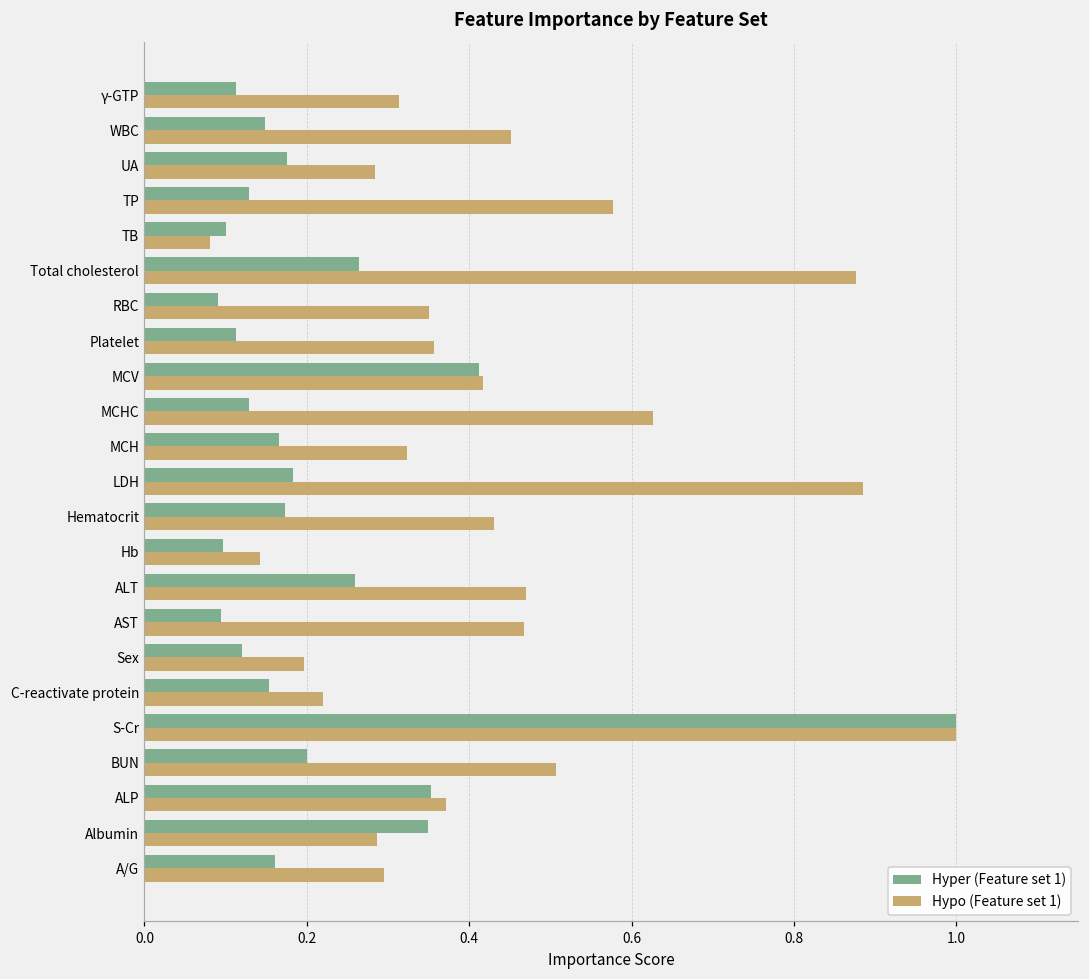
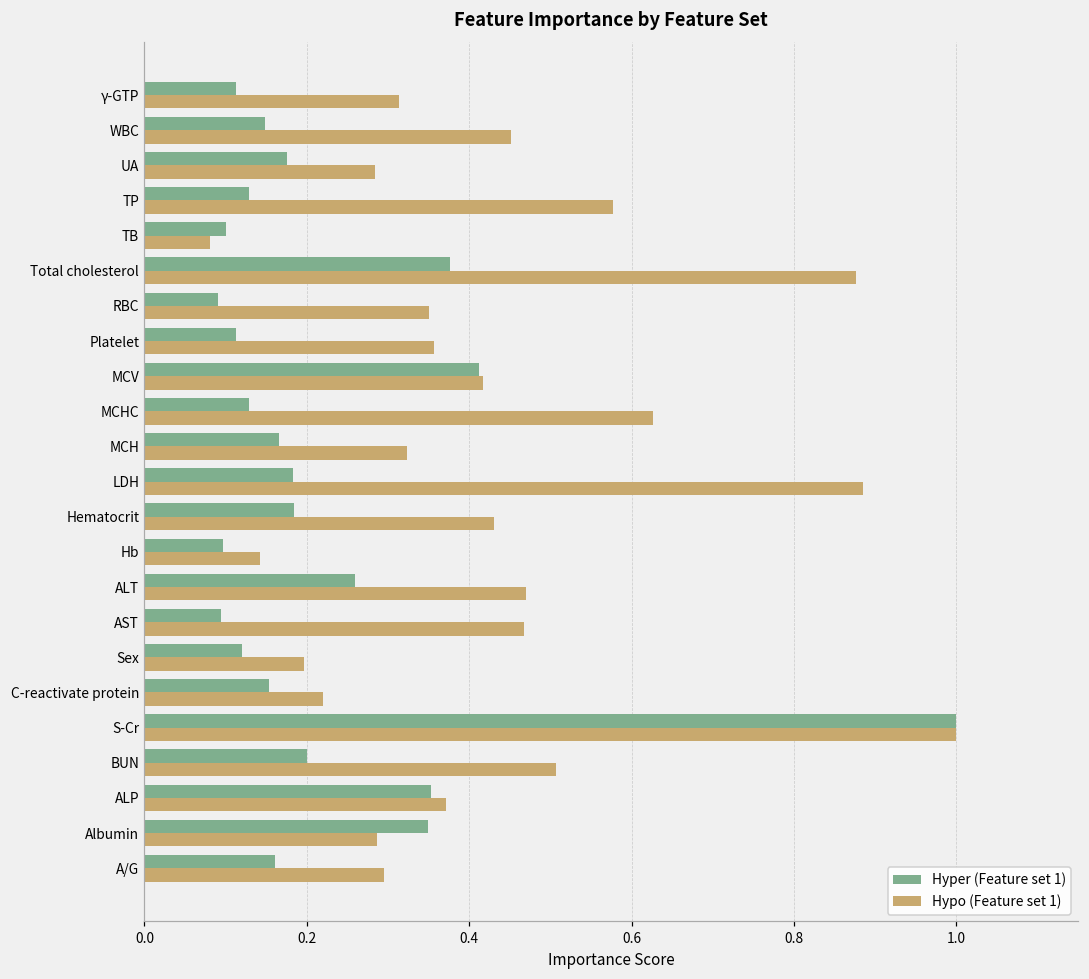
  {
    "Hyper (Feature set 1)": {
      "γ-GTP": 0.11,
      "WBC": 0.15,
      "UA": 0.17,
      "TP": 0.13,
      "TB": 0.10,
-     "Total cholesterol": 0.26,
+     "Total cholesterol": 0.38,
      "RBC": 0.09,
      "Platelet": 0.11,
      "MCV": 0.41,
      "MCHC": 0.13,
      "MCH": 0.17,
      "LDH": 0.18,
-     "Hematocrit": 0.17,
+     "Hematocrit": 0.18,
      "Hb": 0.10,
      "ALT": 0.26,
      "AST": 0.09,
      "Sex": 0.12,
      "C-reactivate protein": 0.15,
      "S-Cr": 1.00,
      "BUN": 0.20,
      "ALP": 0.35,
      "Albumin": 0.35,
      "A/G": 0.16
    },
    "Hypo (Feature set 1)": {
      "γ-GTP": 0.31,
      "WBC": 0.45,
      "UA": 0.28,
      "TP": 0.58,
      "TB": 0.08,
      "Total cholesterol": 0.88,
      "RBC": 0.35,
      "Platelet": 0.36,
      "MCV": 0.42,
      "MCHC": 0.63,
      "MCH": 0.32,
      "LDH": 0.89,
      "Hematocrit": 0.43,
      "Hb": 0.14,
      "ALT": 0.47,
      "AST": 0.47,
      "Sex": 0.20,
      "C-reactivate protein": 0.22,
      "S-Cr": 1.00,
      "BUN": 0.51,
      "ALP": 0.37,
      "Albumin": 0.29,
      "A/G": 0.30
    }
  }
